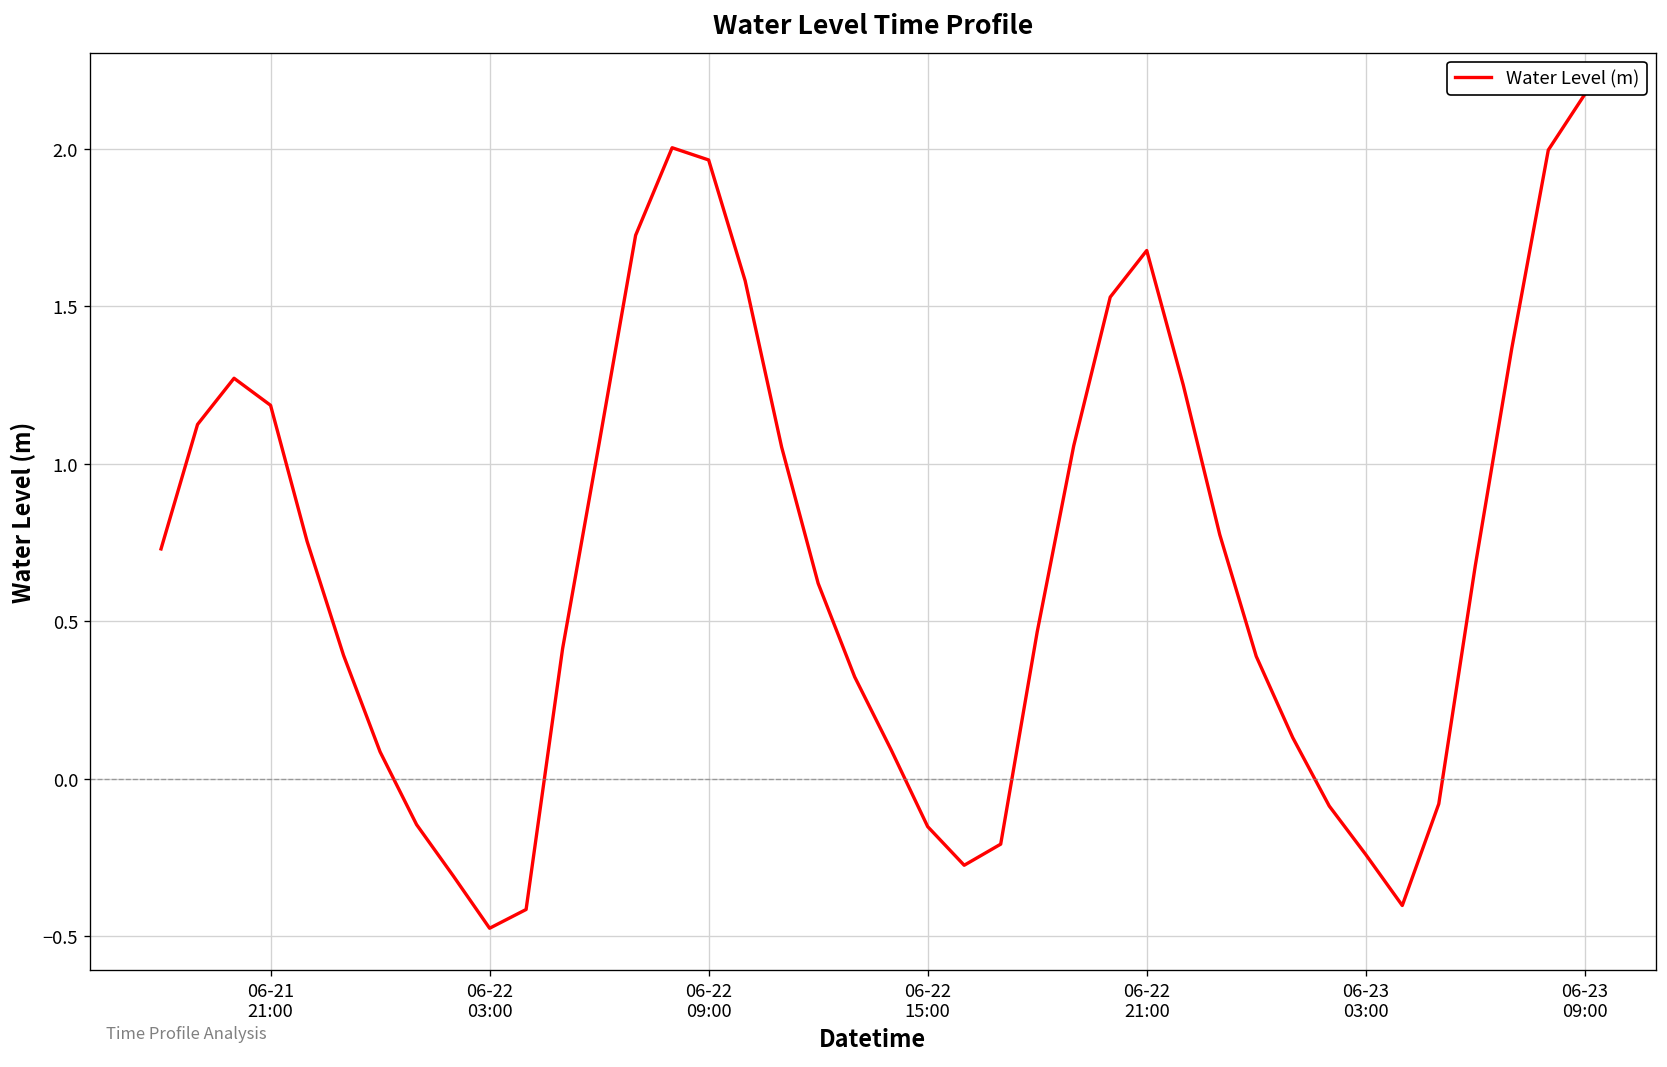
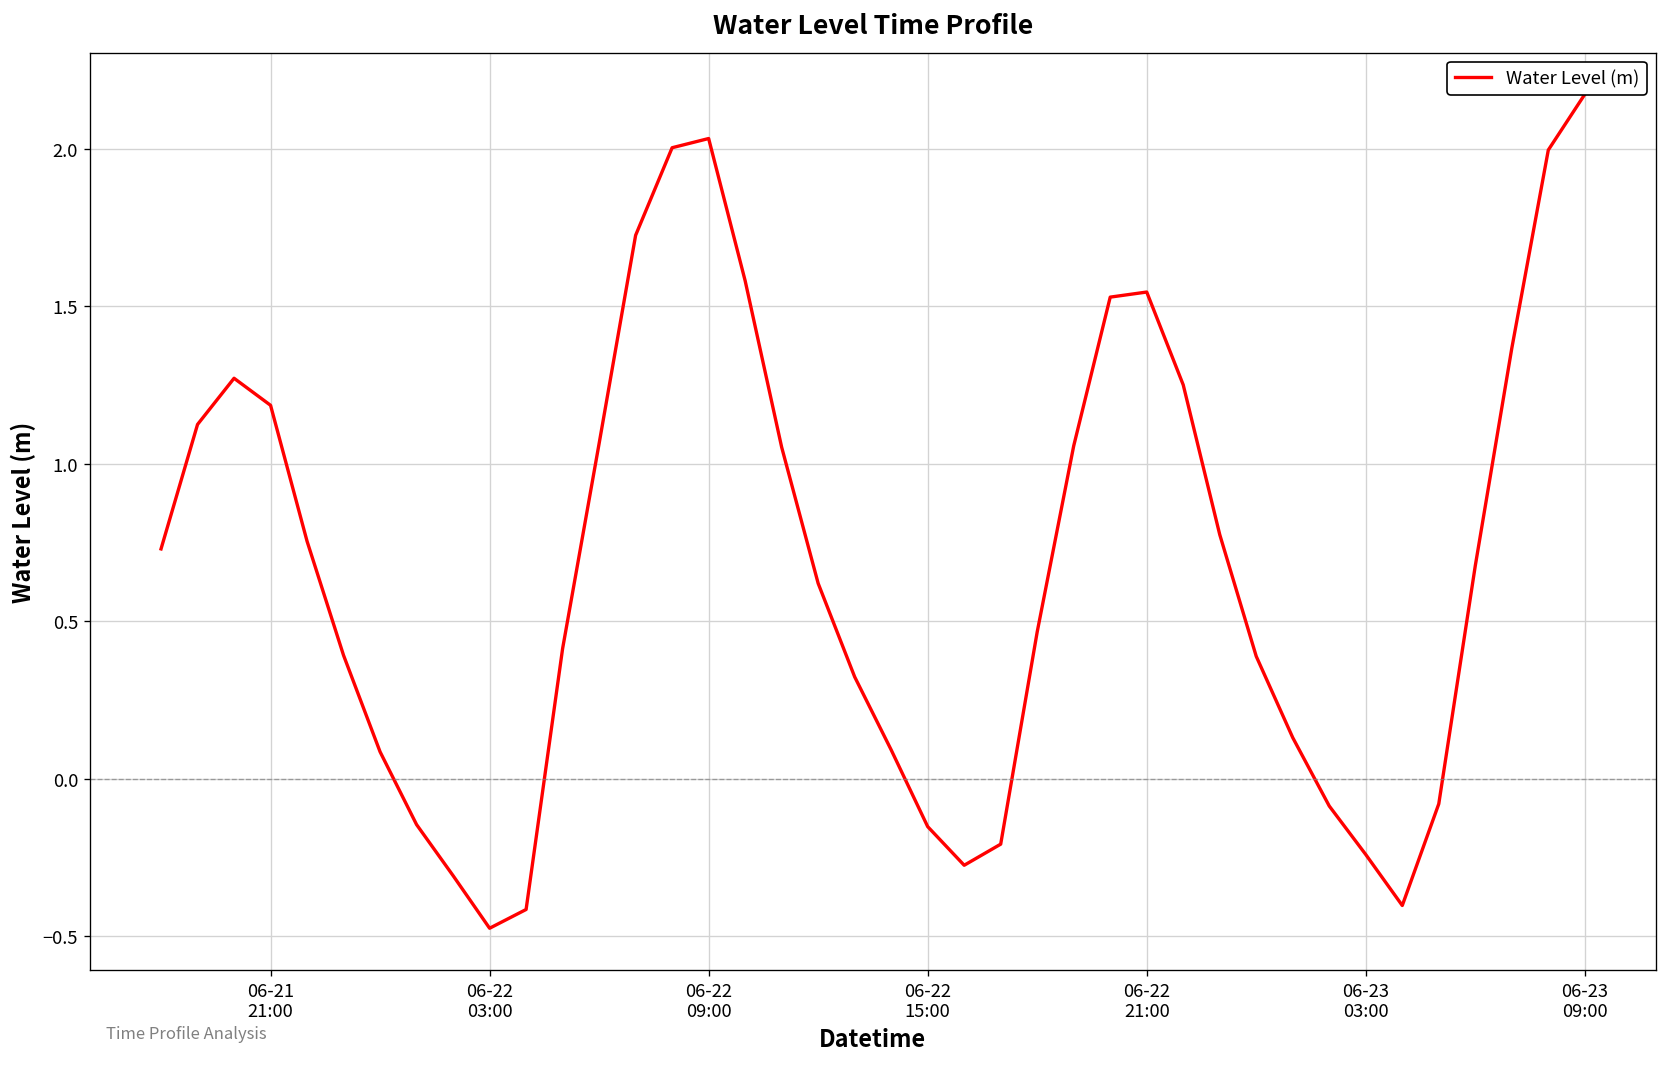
  {
    "06-21 21:00": 1.19,
    "06-22 03:00": -0.48,
-   "06-22 09:00": 1.97,
+   "06-22 09:00": 2.03,
    "06-22 15:00": -0.15,
-   "06-22 21:00": 1.68,
+   "06-22 21:00": 1.55,
    "06-23 03:00": -0.24
  }
